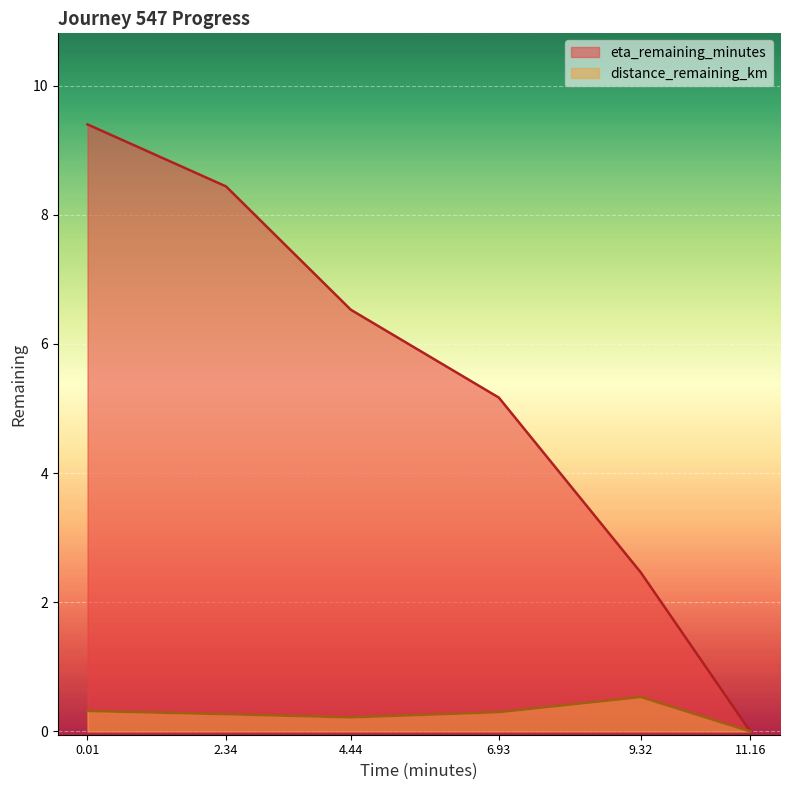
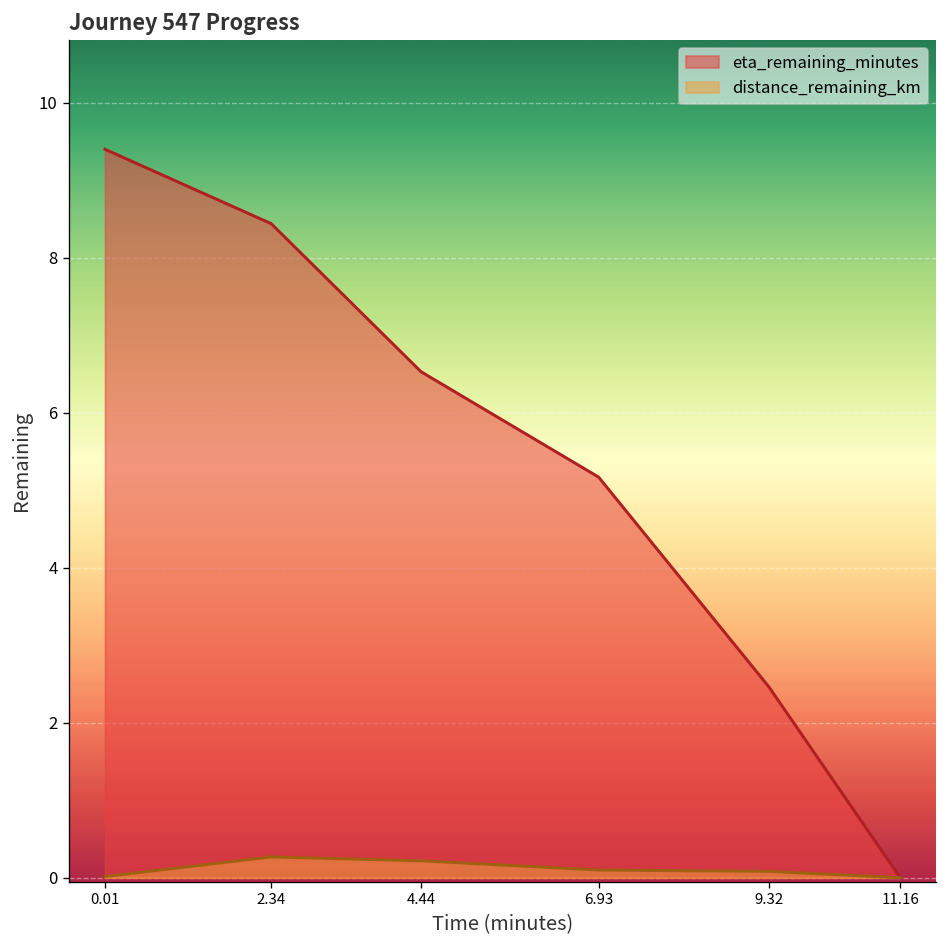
  {
    "eta_remaining_minutes": {
      "0.01": 9.4,
      "2.34": 8.4,
      "4.44": 6.5,
      "6.93": 5.2,
      "9.32": 2.5
    },
    "distance_remaining_km": {
-     "0.01": 0.3,
+     "0.01": 0.0,
      "2.34": 0.3,
      "4.44": 0.2,
-     "6.93": 0.3,
-     "9.32": 0.5
+     "6.93": 0.1,
+     "9.32": 0.1
    }
  }
